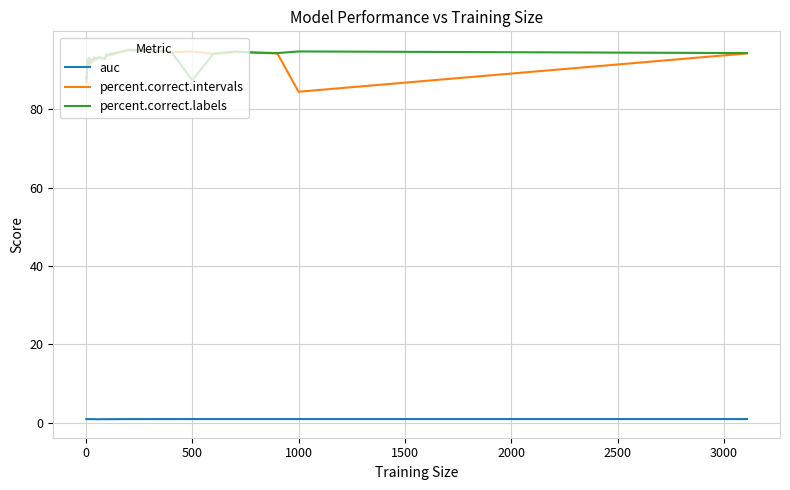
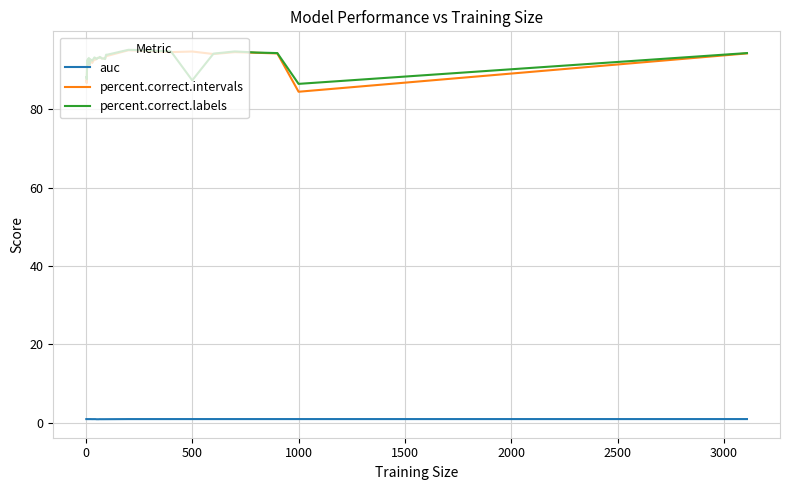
  {
    "auc": {
      "500": 1,
      "1000": 1
    },
    "percent.correct.intervals": {
      "1000": 84
    },
    "percent.correct.labels": {
-     "1000": 95
+     "1000": 86
    }
  }
